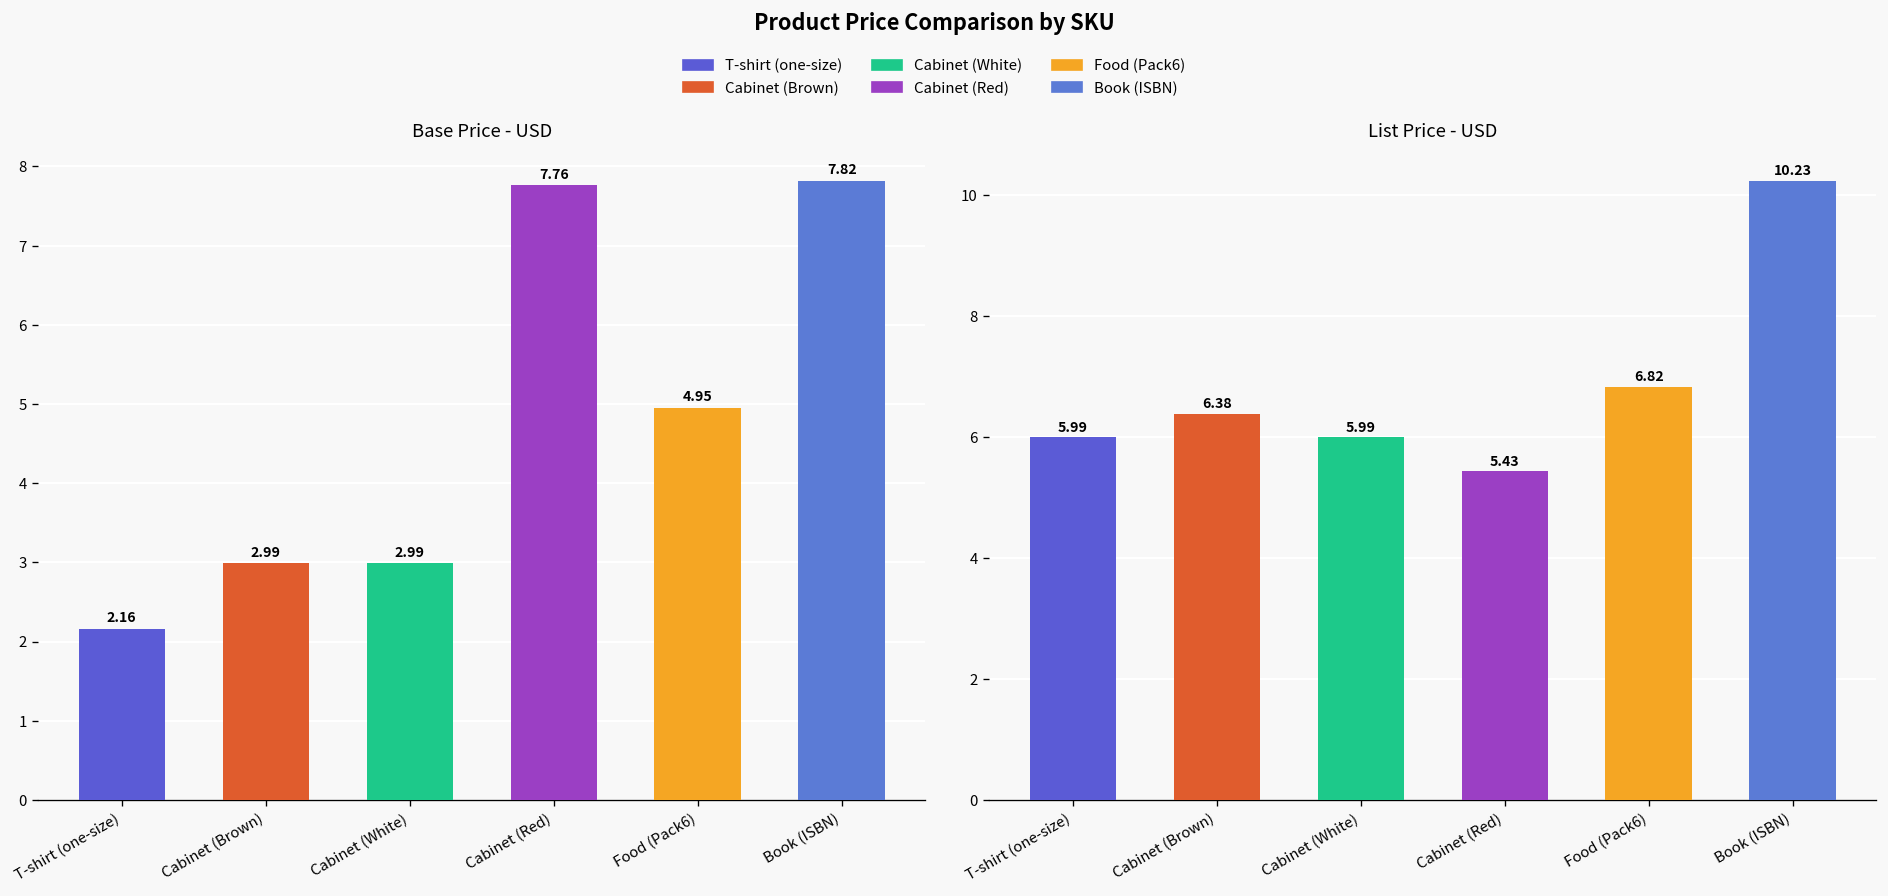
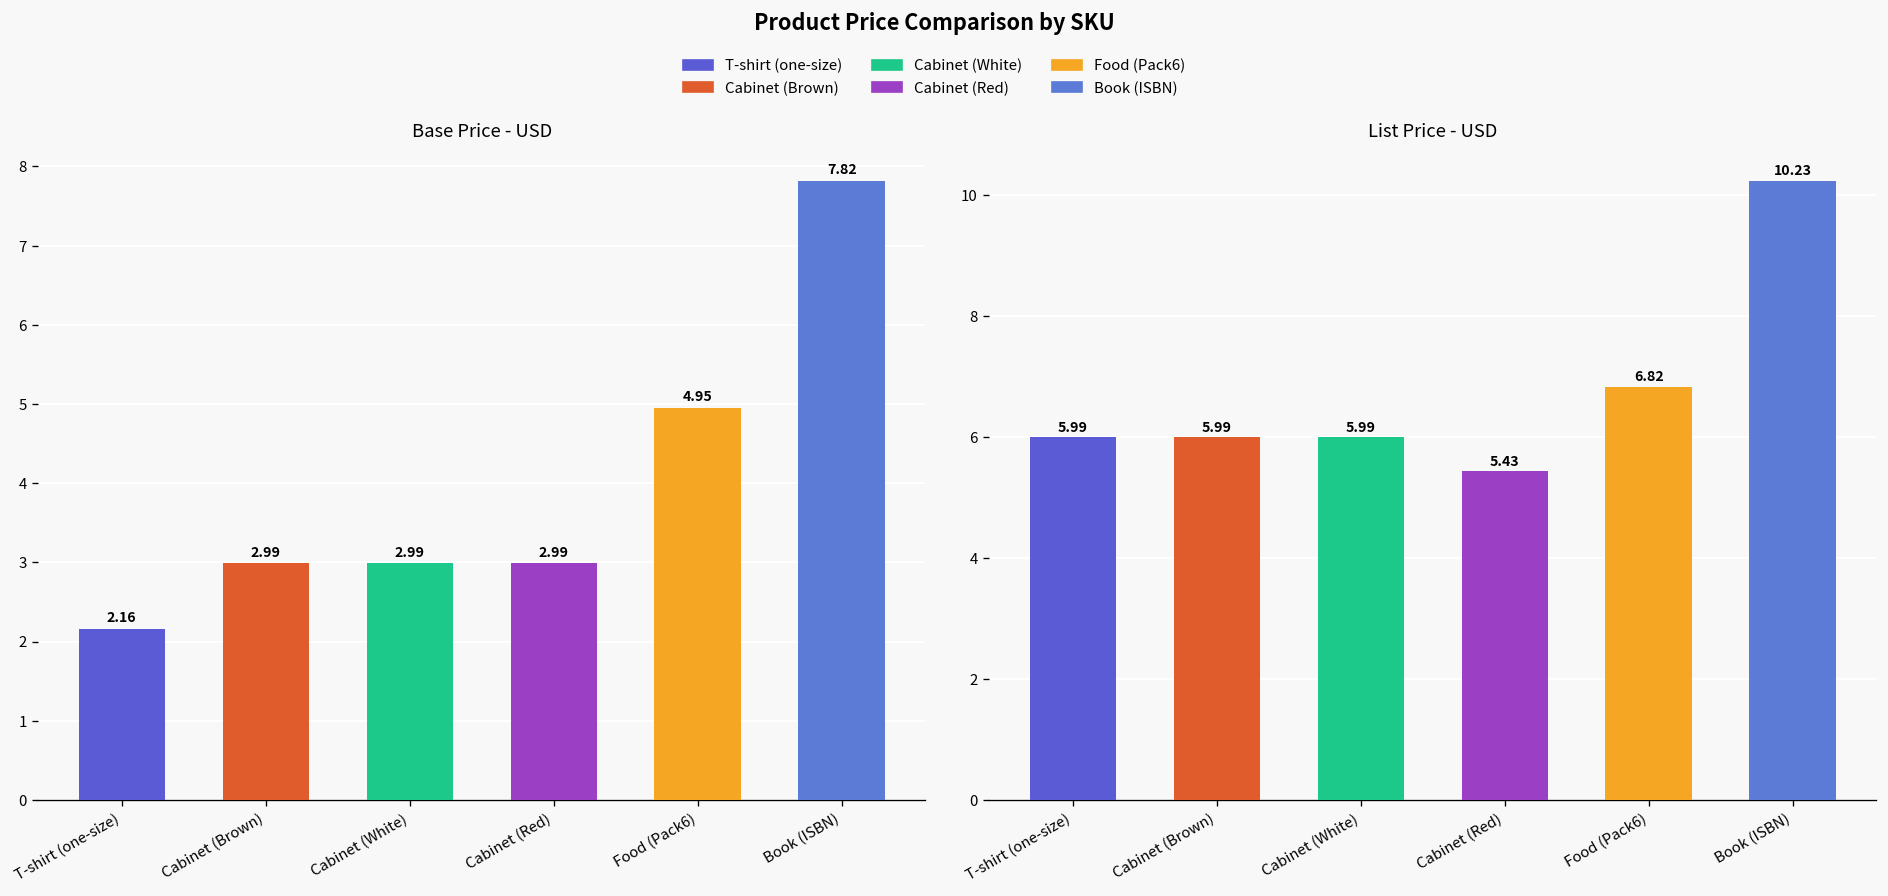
  {
    "Base Price - USD": {
      "T-shirt (one-size)": 2.16,
      "Cabinet (Brown)": 2.99,
      "Cabinet (White)": 2.99,
-     "Cabinet (Red)": 7.76,
+     "Cabinet (Red)": 2.99,
      "Food (Pack6)": 4.95,
      "Book (ISBN)": 7.82
    },
    "List Price - USD": {
      "T-shirt (one-size)": 5.99,
-     "Cabinet (Brown)": 6.38,
+     "Cabinet (Brown)": 5.99,
      "Cabinet (White)": 5.99,
      "Cabinet (Red)": 5.43,
      "Food (Pack6)": 6.82,
      "Book (ISBN)": 10.23
    }
  }
